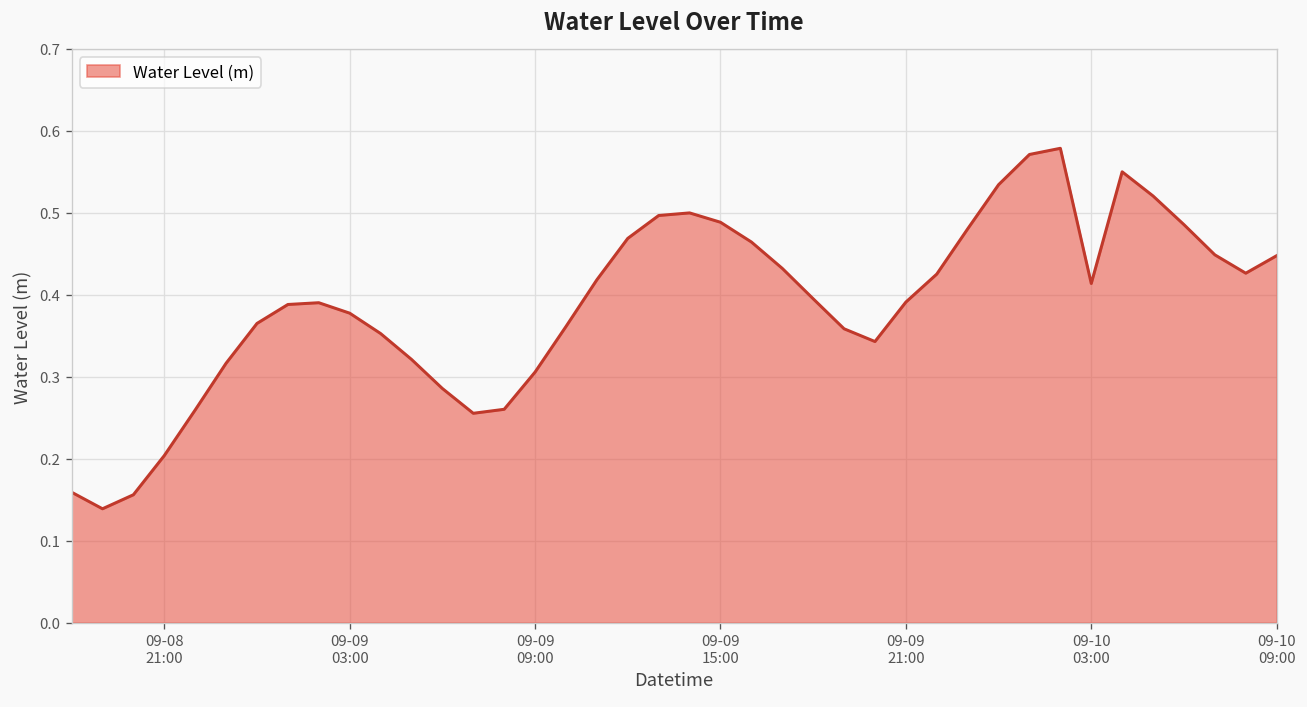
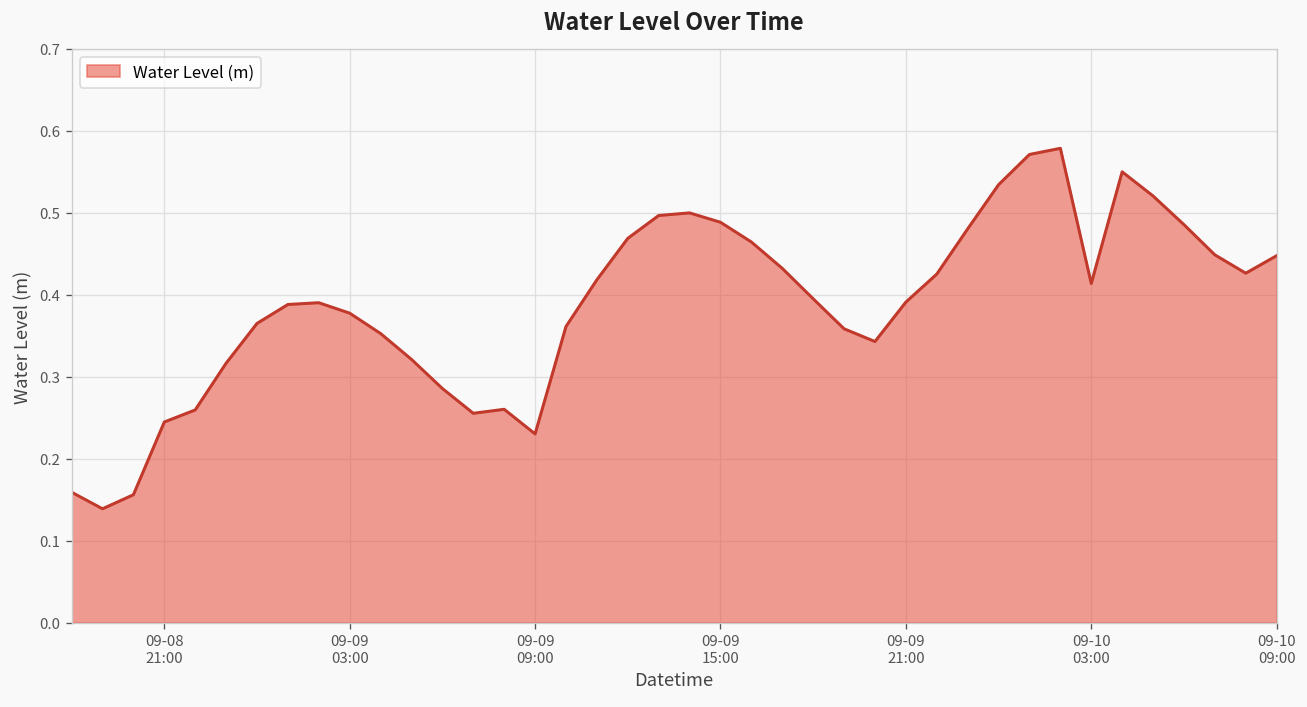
  {
-   "09-08 21:00": 0.20,
+   "09-08 21:00": 0.24,
    "09-09 03:00": 0.38,
-   "09-09 09:00": 0.31,
+   "09-09 09:00": 0.23,
    "09-09 15:00": 0.49,
    "09-09 21:00": 0.39,
    "09-10 03:00": 0.41,
    "09-10 09:00": 0.45
  }
